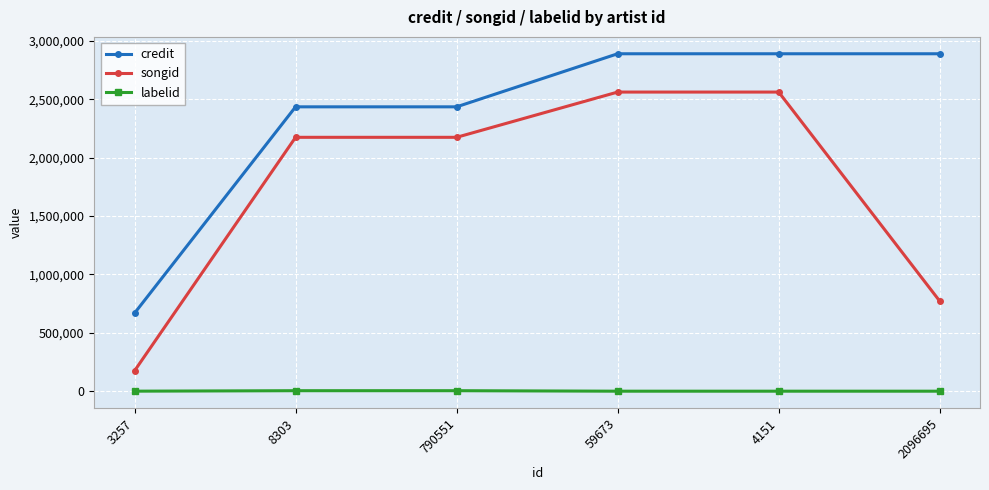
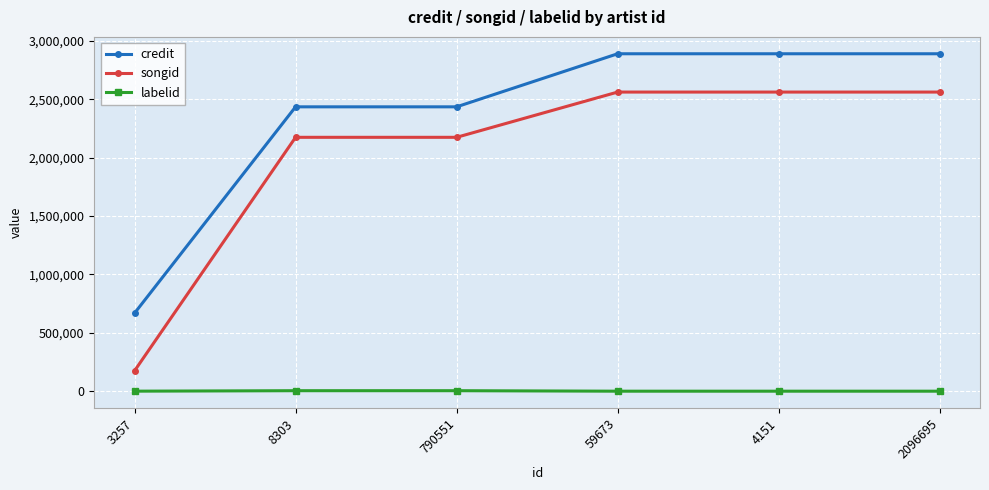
  {
    "credit": {
      "3257": "670,000",
      "8303": "2,440,000",
      "790551": "2,440,000",
      "59673": "2,890,000",
      "4151": "2,890,000",
      "2096695": "2,890,000"
    },
    "songid": {
      "3257": "180,000",
      "8303": "2,170,000",
      "790551": "2,170,000",
      "59673": "2,560,000",
      "4151": "2,560,000",
-     "2096695": "770,000"
+     "2096695": "2,560,000"
    },
    "labelid": {
      "3257": "0",
      "8303": "0",
      "790551": "0",
      "59673": "0",
      "4151": "0",
      "2096695": "0"
    }
  }
